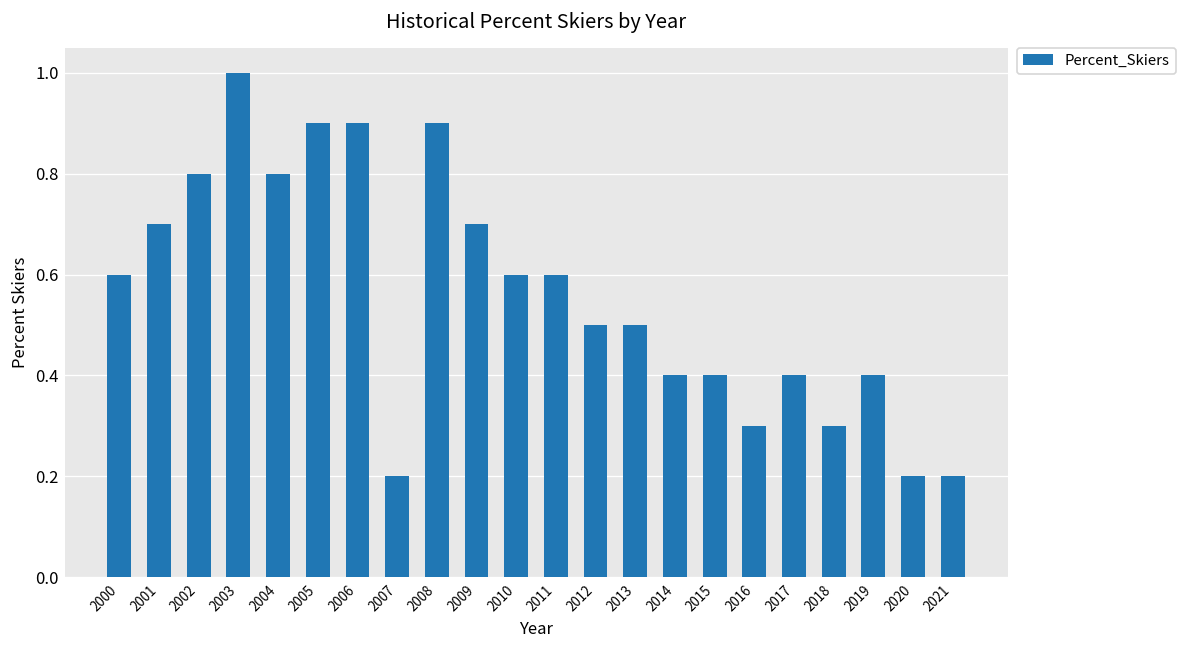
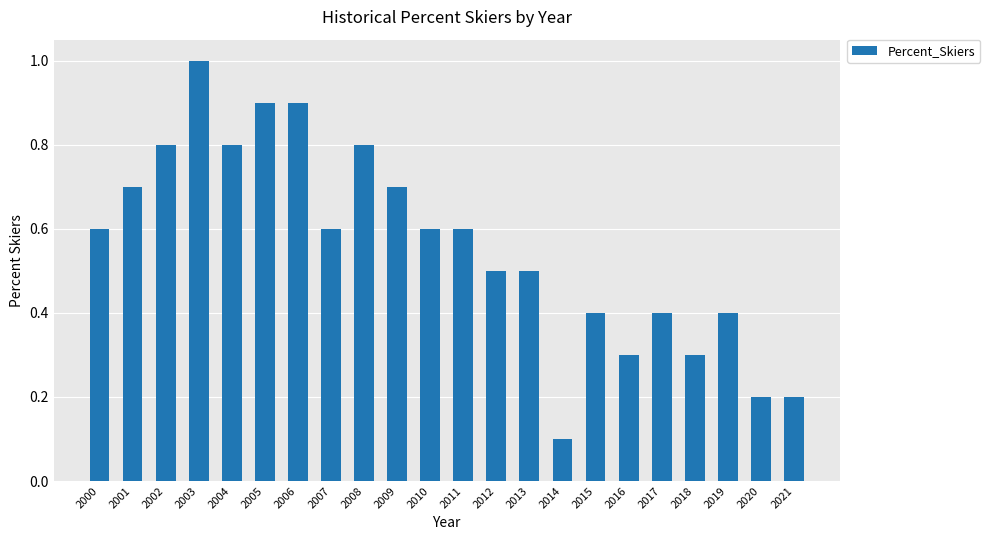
  {
    "2000": 0.6,
    "2001": 0.7,
    "2002": 0.8,
    "2003": 1.0,
    "2004": 0.8,
    "2005": 0.9,
    "2006": 0.9,
-   "2007": 0.2,
-   "2008": 0.9,
+   "2007": 0.6,
+   "2008": 0.8,
    "2009": 0.7,
    "2010": 0.6,
    "2011": 0.6,
    "2012": 0.5,
    "2013": 0.5,
-   "2014": 0.4,
+   "2014": 0.1,
    "2015": 0.4,
    "2016": 0.3,
    "2017": 0.4,
    "2018": 0.3,
    "2019": 0.4,
    "2020": 0.2,
    "2021": 0.2
  }
